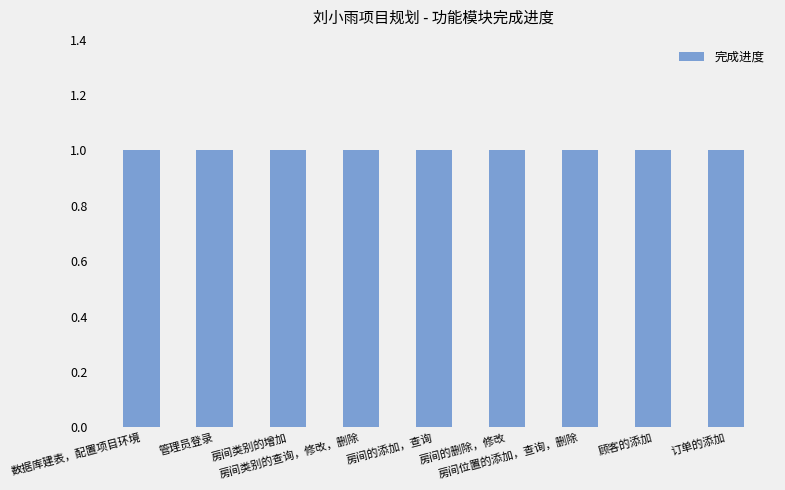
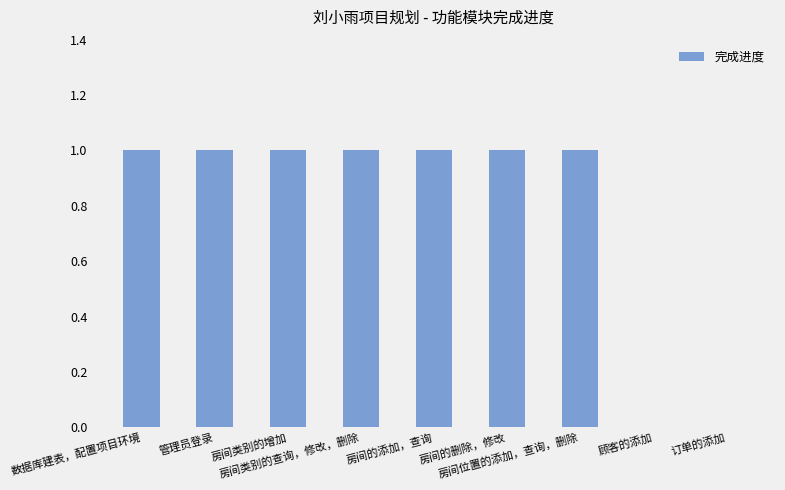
  {
    "数据库建表，配置项目环境": 1,
    "管理员登录": 1,
    "房间类别的增加": 1,
    "房间类别的查询，修改，删除": 1,
    "房间的添加，查询": 1,
    "房间的删除，修改": 1,
    "房间位置的添加，查询，删除": 1,
-   "顾客的添加": 1,
-   "订单的添加": 1
+   "顾客的添加": 0,
+   "订单的添加": 0
  }
